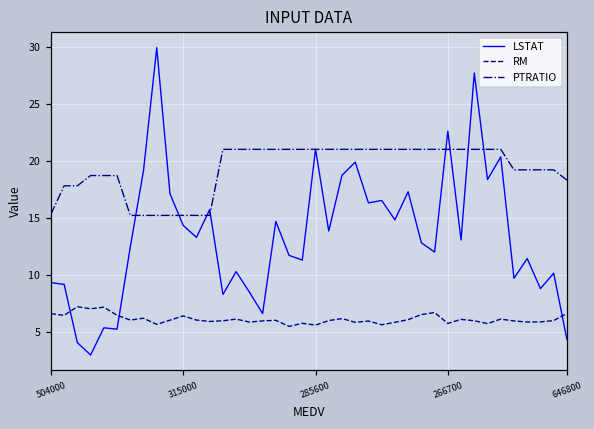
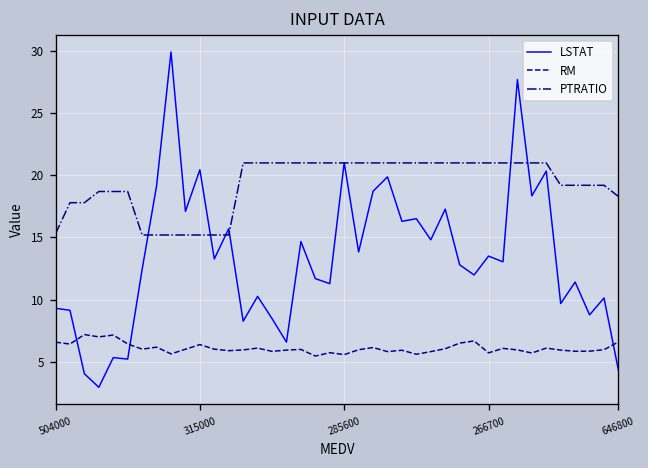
  {
    "LSTAT": {
      "504000": 9.3,
-     "315000": 14.3,
-     "266700": 22.6,
+     "315000": 20.5,
+     "266700": 13.5,
      "646800": 4.3
    }
  }
